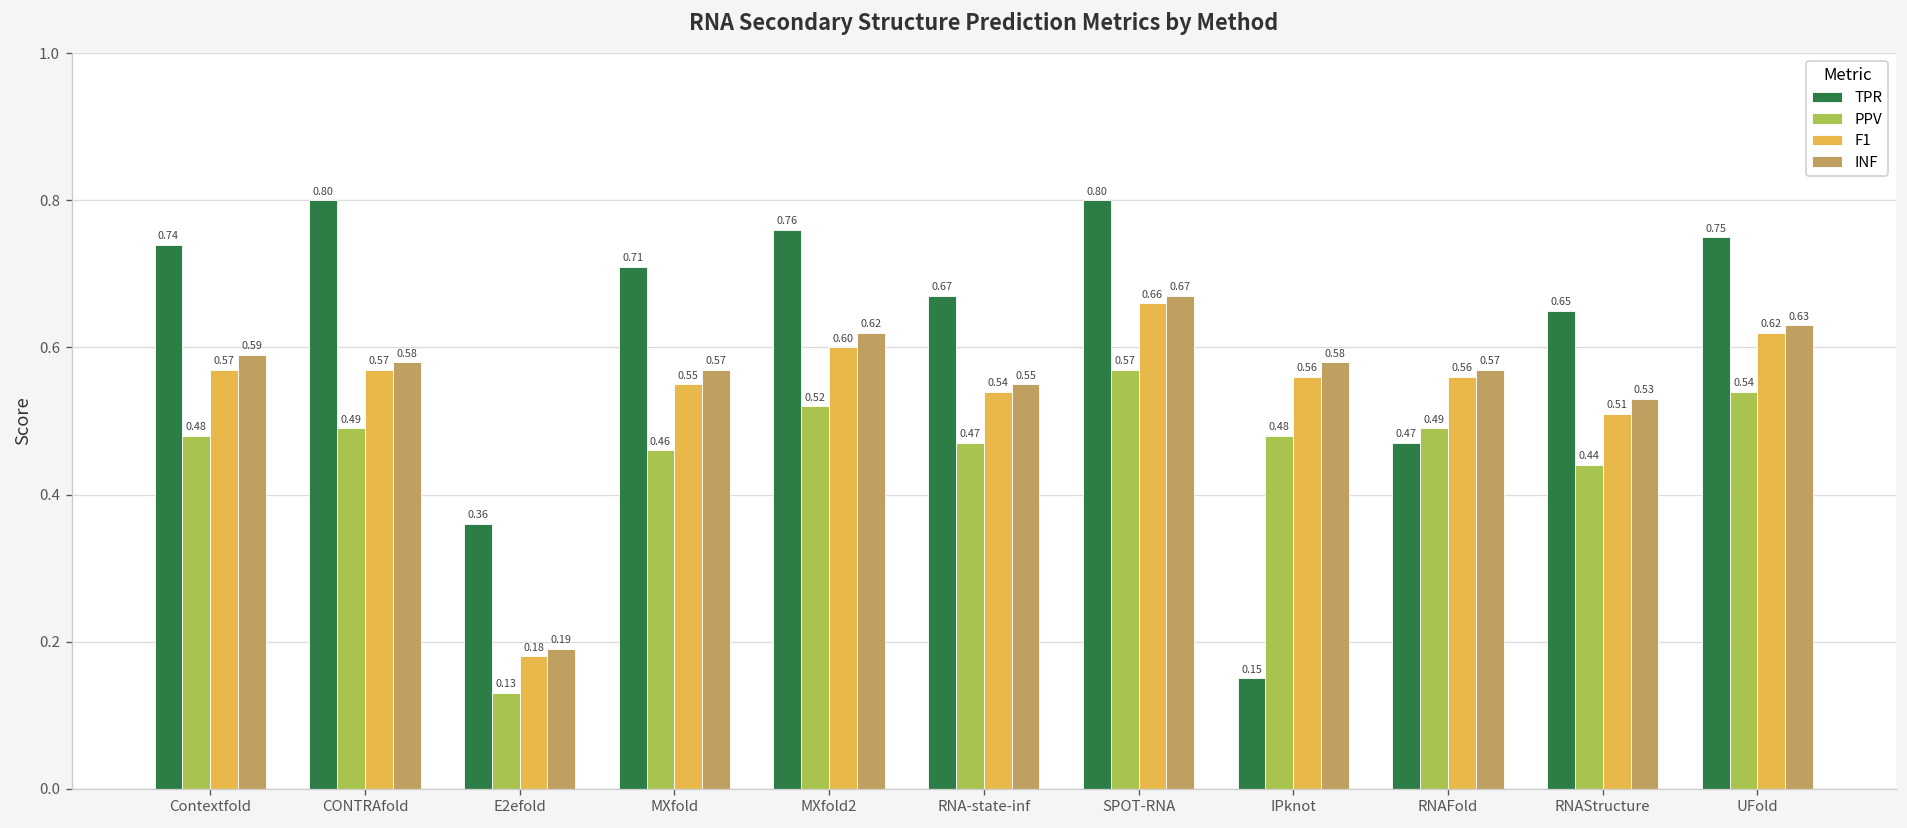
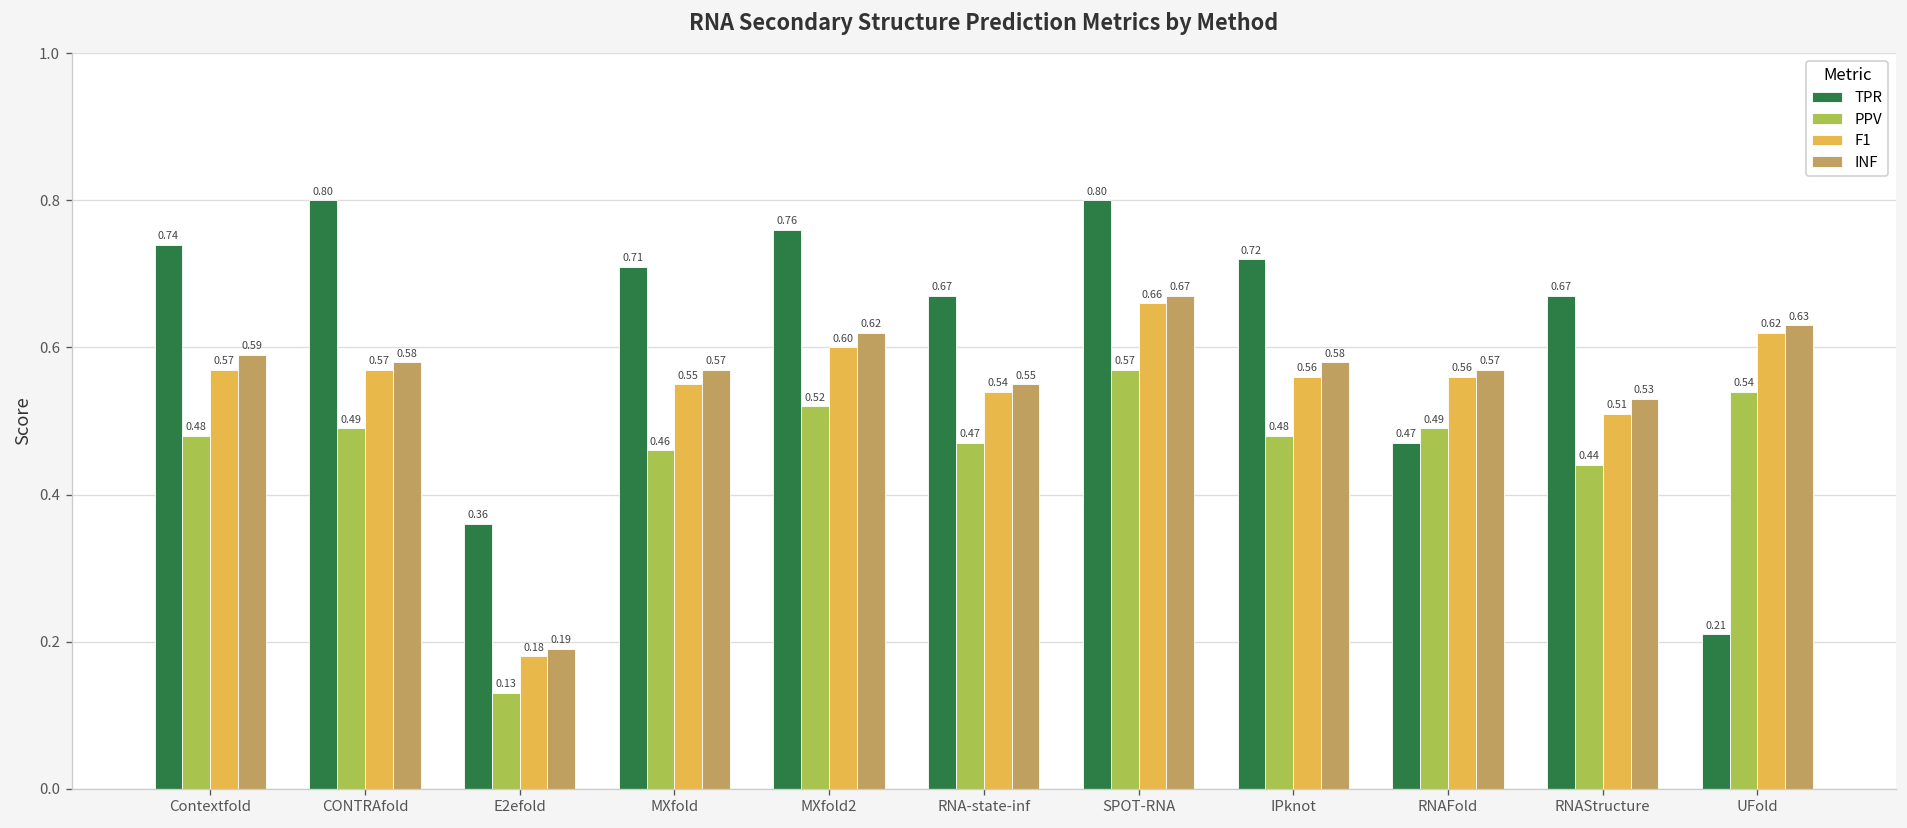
  {
    "TPR": {
      "Contextfold": 0.74,
      "CONTRAfold": 0.80,
      "E2efold": 0.36,
      "MXfold": 0.71,
      "MXfold2": 0.76,
      "RNA-state-inf": 0.67,
      "SPOT-RNA": 0.80,
-     "IPknot": 0.15,
+     "IPknot": 0.72,
      "RNAFold": 0.47,
-     "RNAStructure": 0.65,
-     "UFold": 0.75
+     "RNAStructure": 0.67,
+     "UFold": 0.21
    }
  }
